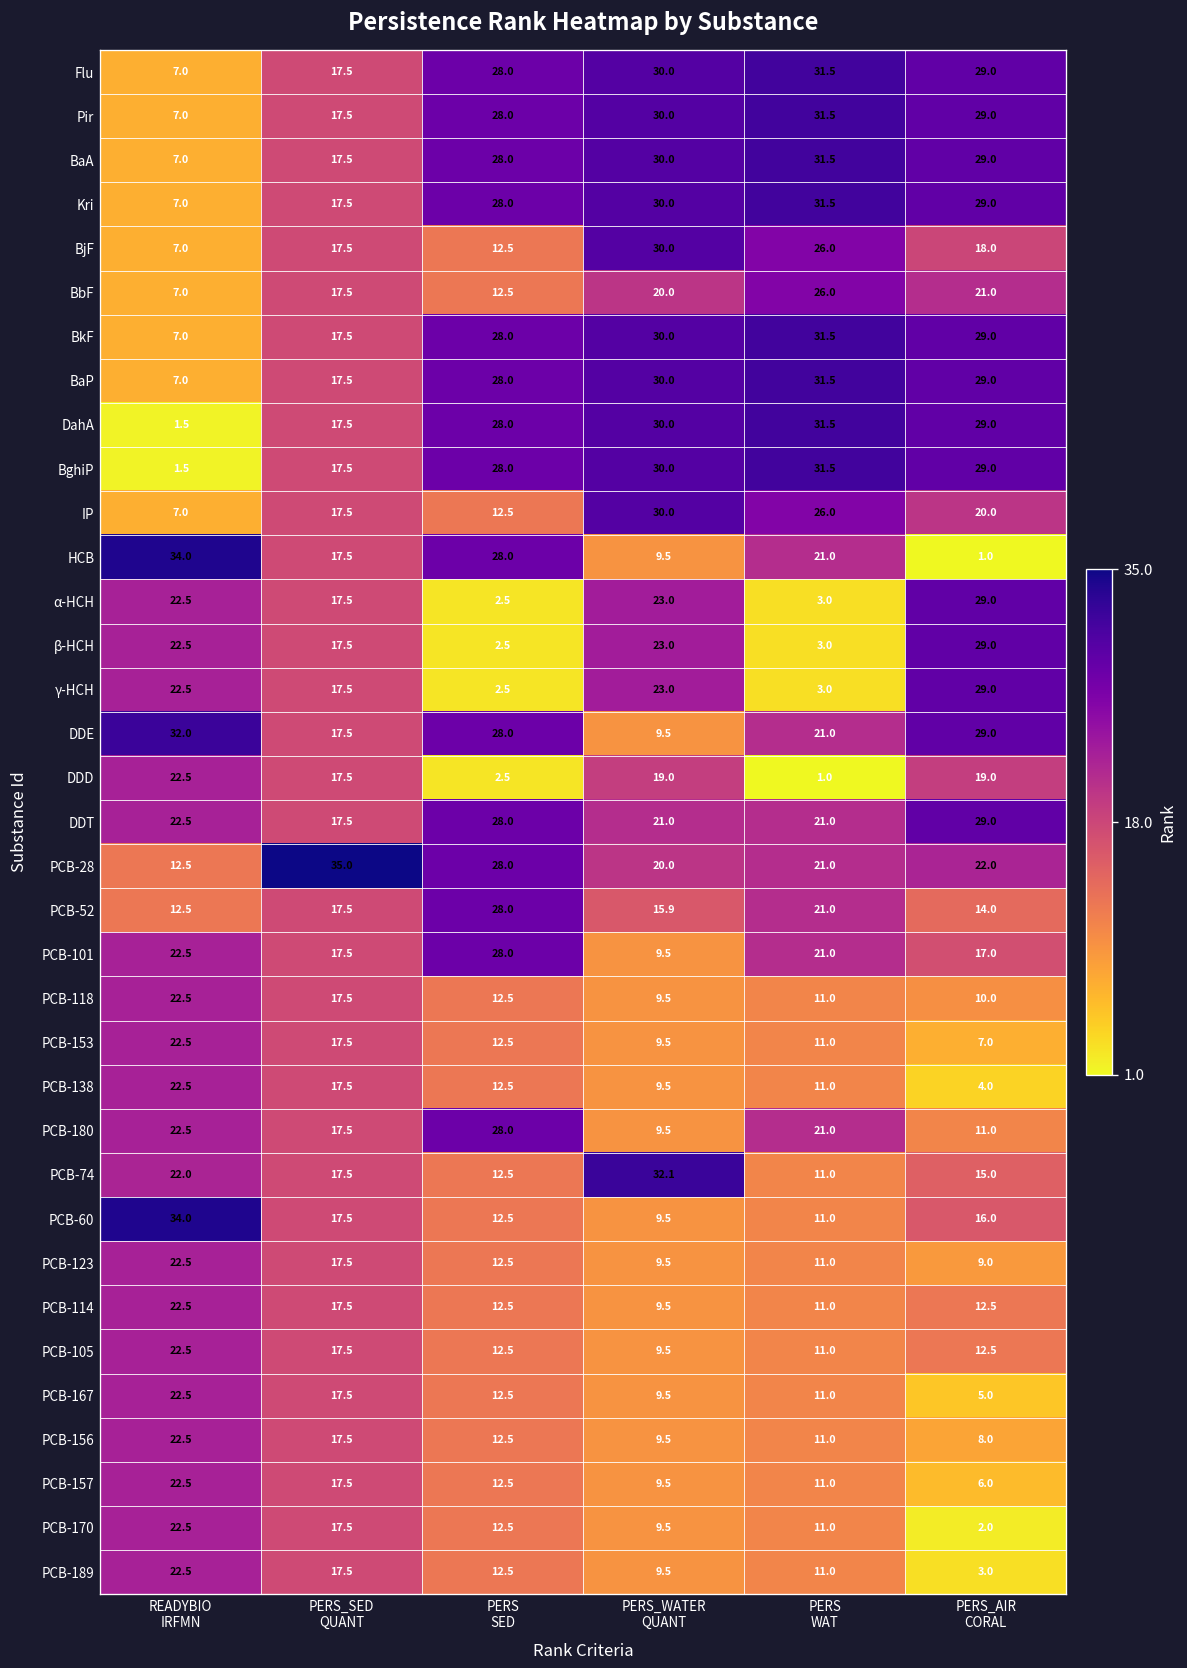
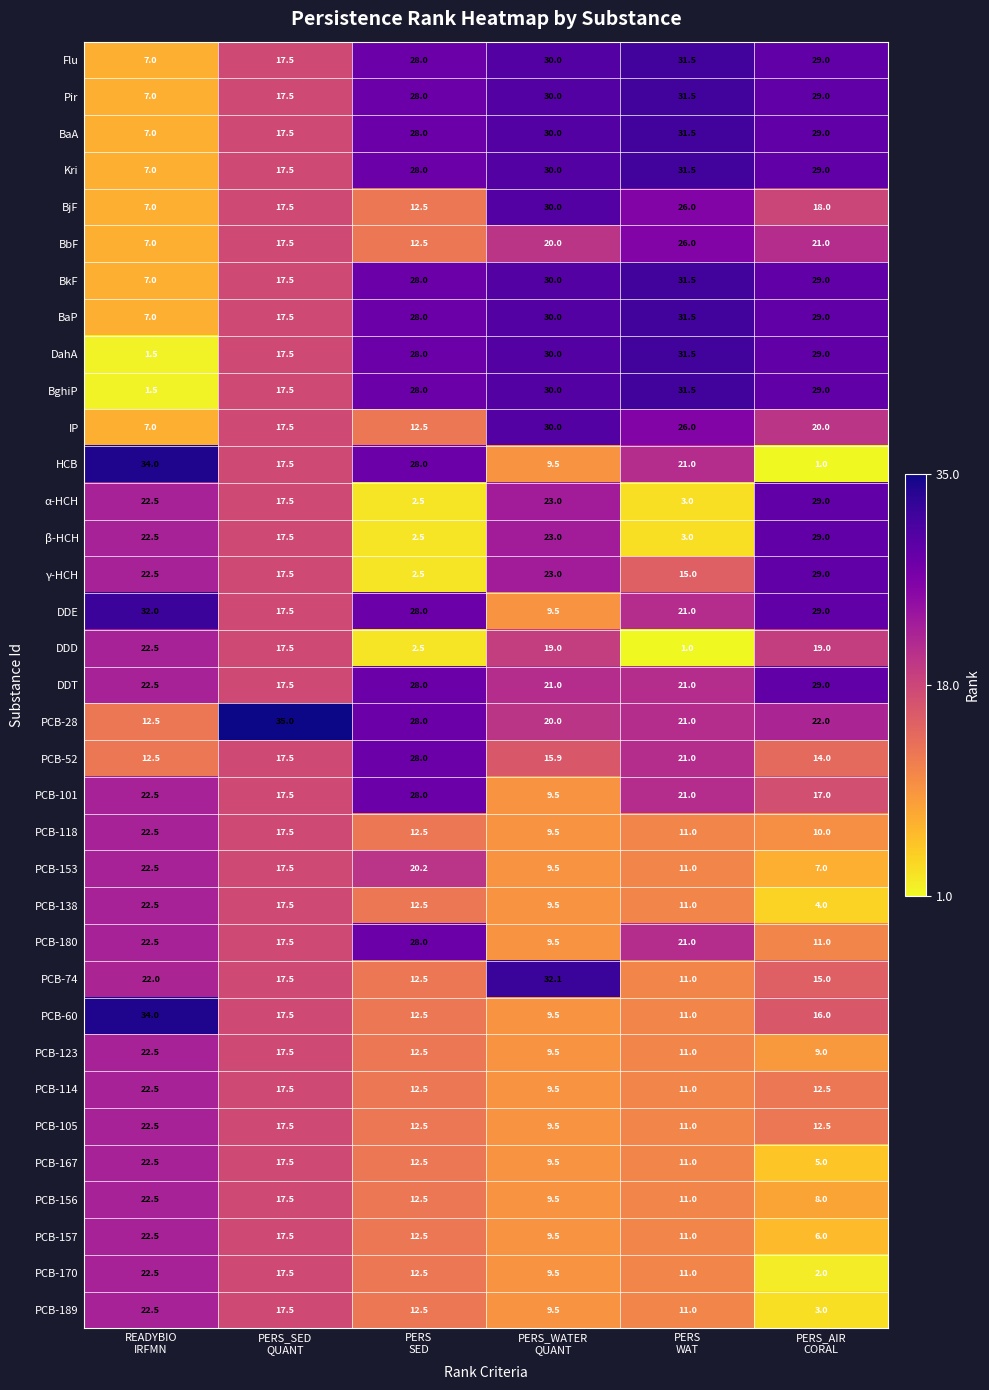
  {
    "γ-HCH": {
      "READYBIO IRFMN": 22.5,
      "PERS_SED QUANT": 17.5,
      "PERS SED": 2.5,
      "PERS_WATER QUANT": 23.0,
-     "PERS WAT": 3.0,
+     "PERS WAT": 15.0,
      "PERS_AIR CORAL": 29.0
    },
    "PCB-153": {
      "READYBIO IRFMN": 22.5,
      "PERS_SED QUANT": 17.5,
-     "PERS SED": 12.5,
+     "PERS SED": 20.2,
      "PERS_WATER QUANT": 9.5,
      "PERS WAT": 11.0,
      "PERS_AIR CORAL": 7.0
    }
  }
